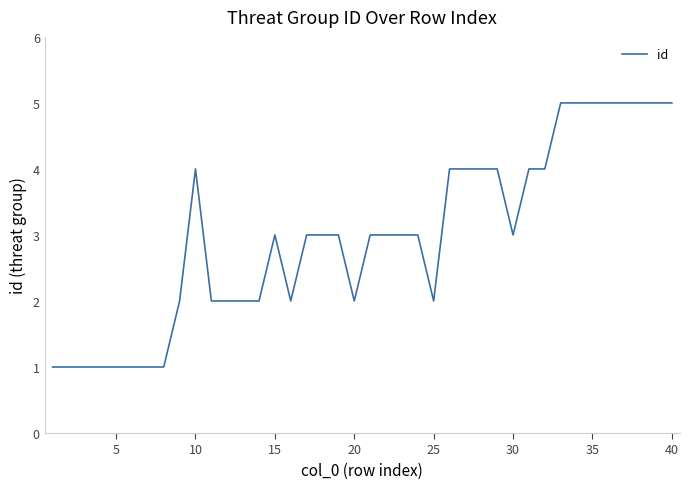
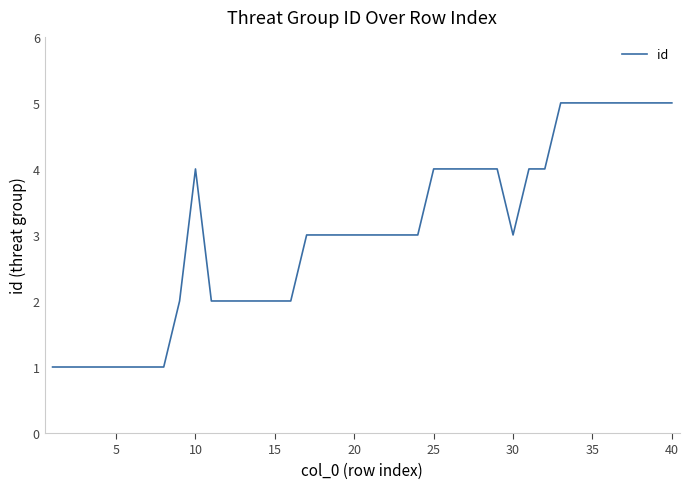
  {
    "5": 1,
    "10": 4,
-   "15": 3,
-   "20": 2,
-   "25": 2,
+   "15": 2,
+   "20": 3,
+   "25": 4,
    "30": 3,
    "35": 5,
    "40": 5
  }
